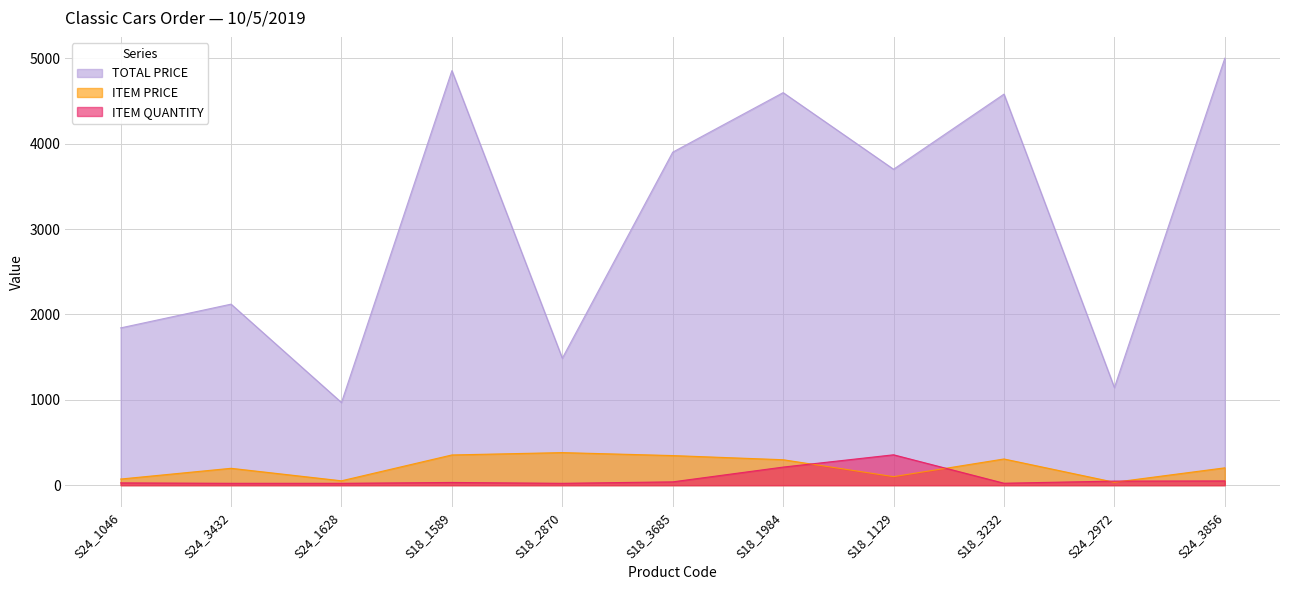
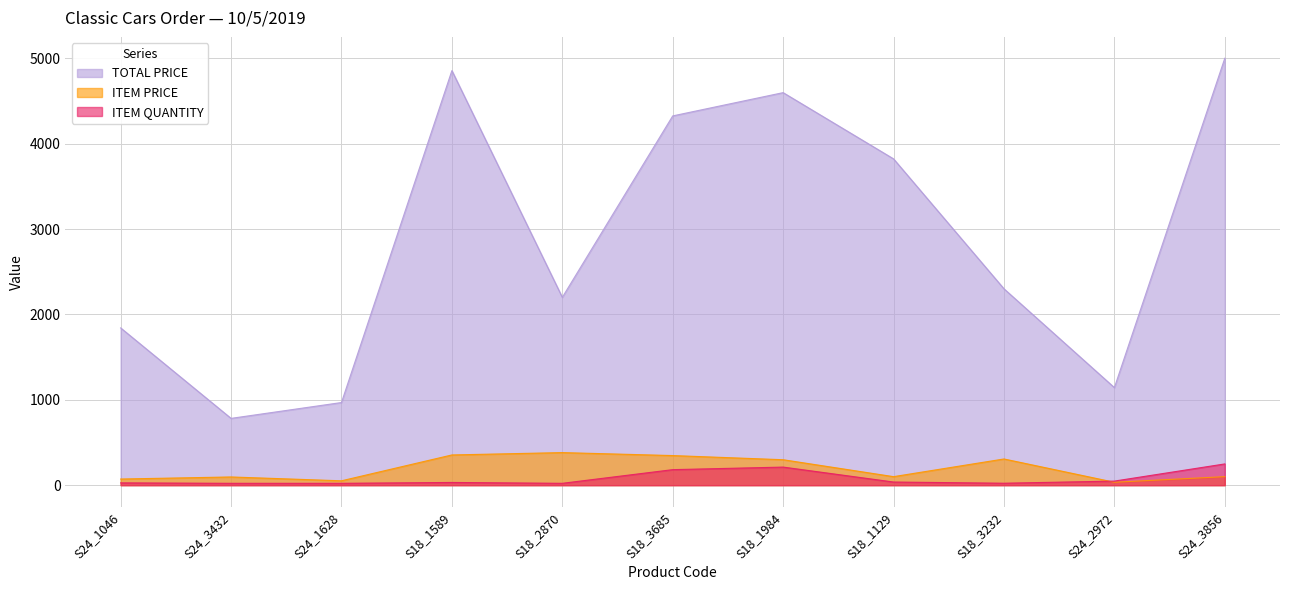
  {
    "TOTAL PRICE": {
      "S24_1046": 1800,
-     "S24_3432": 2100,
+     "S24_3432": 800,
      "S24_1628": 1000,
      "S18_1589": 4900,
-     "S18_2870": 1500,
-     "S18_3685": 3900,
+     "S18_2870": 2200,
+     "S18_3685": 4300,
      "S18_1984": 4600,
-     "S18_1129": 3700,
-     "S18_3232": 4600,
+     "S18_1129": 3800,
+     "S18_3232": 2300,
      "S24_2972": 1100,
      "S24_3856": 5000
    },
    "ITEM PRICE": {
      "S24_1046": 100,
-     "S24_3432": 200,
+     "S24_3432": 100,
      "S18_1589": 400,
      "S18_2870": 400,
      "S18_3685": 300,
      "S18_1984": 300,
      "S18_1129": 100,
      "S18_3232": 300,
-     "S24_3856": 200
+     "S24_3856": 100
    },
    "ITEM QUANTITY": {
      "S24_1046": 0,
      "S24_3432": 0,
      "S18_1589": 0,
      "S18_2870": 0,
-     "S18_3685": 0,
+     "S18_3685": 200,
      "S18_1984": 200,
-     "S18_1129": 400,
+     "S18_1129": 0,
      "S18_3232": 0,
-     "S24_3856": 100
+     "S24_3856": 200
    }
  }
